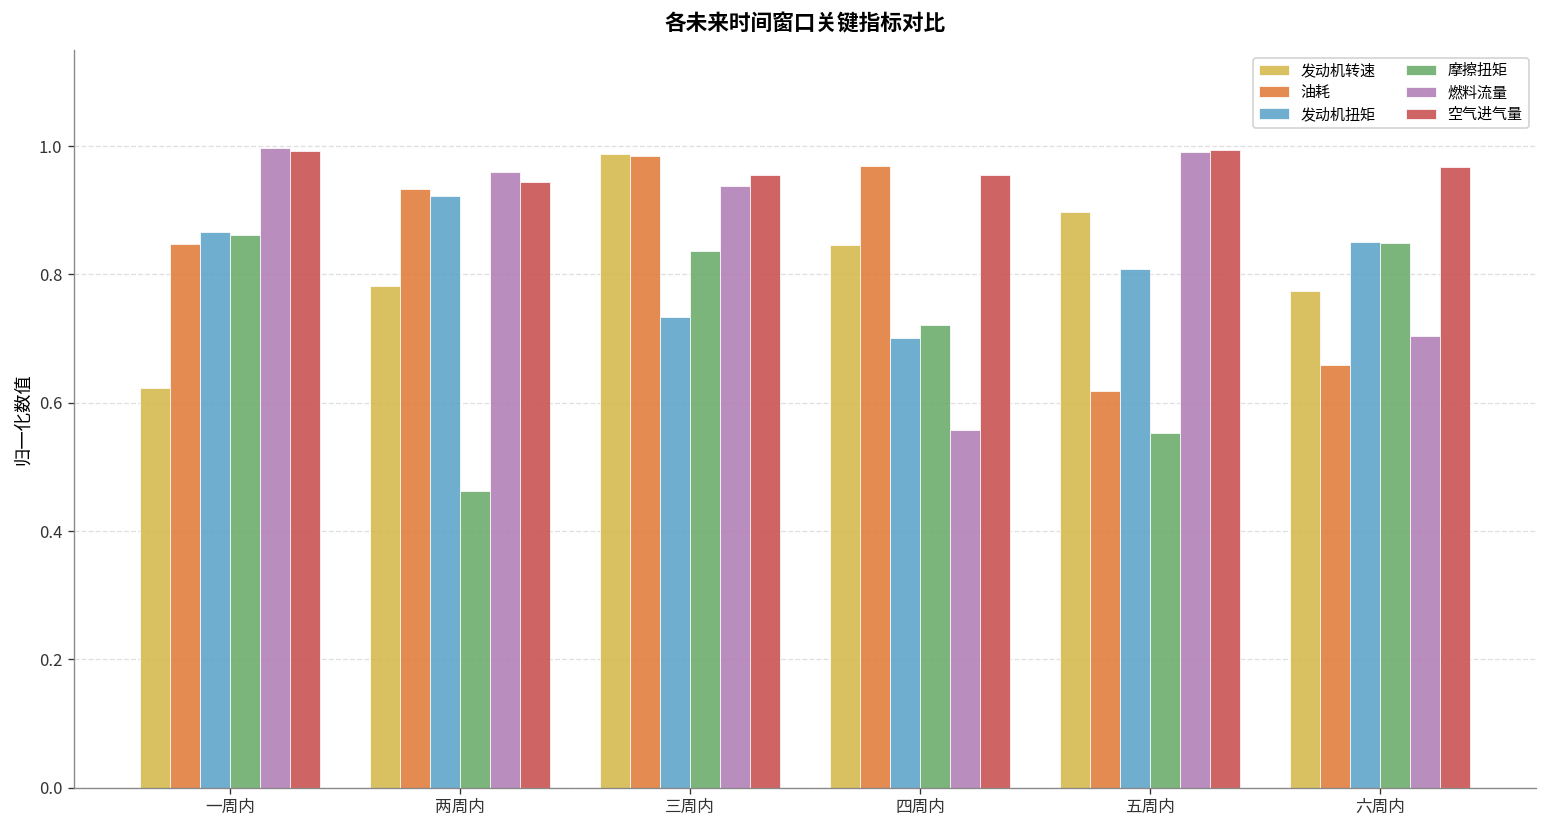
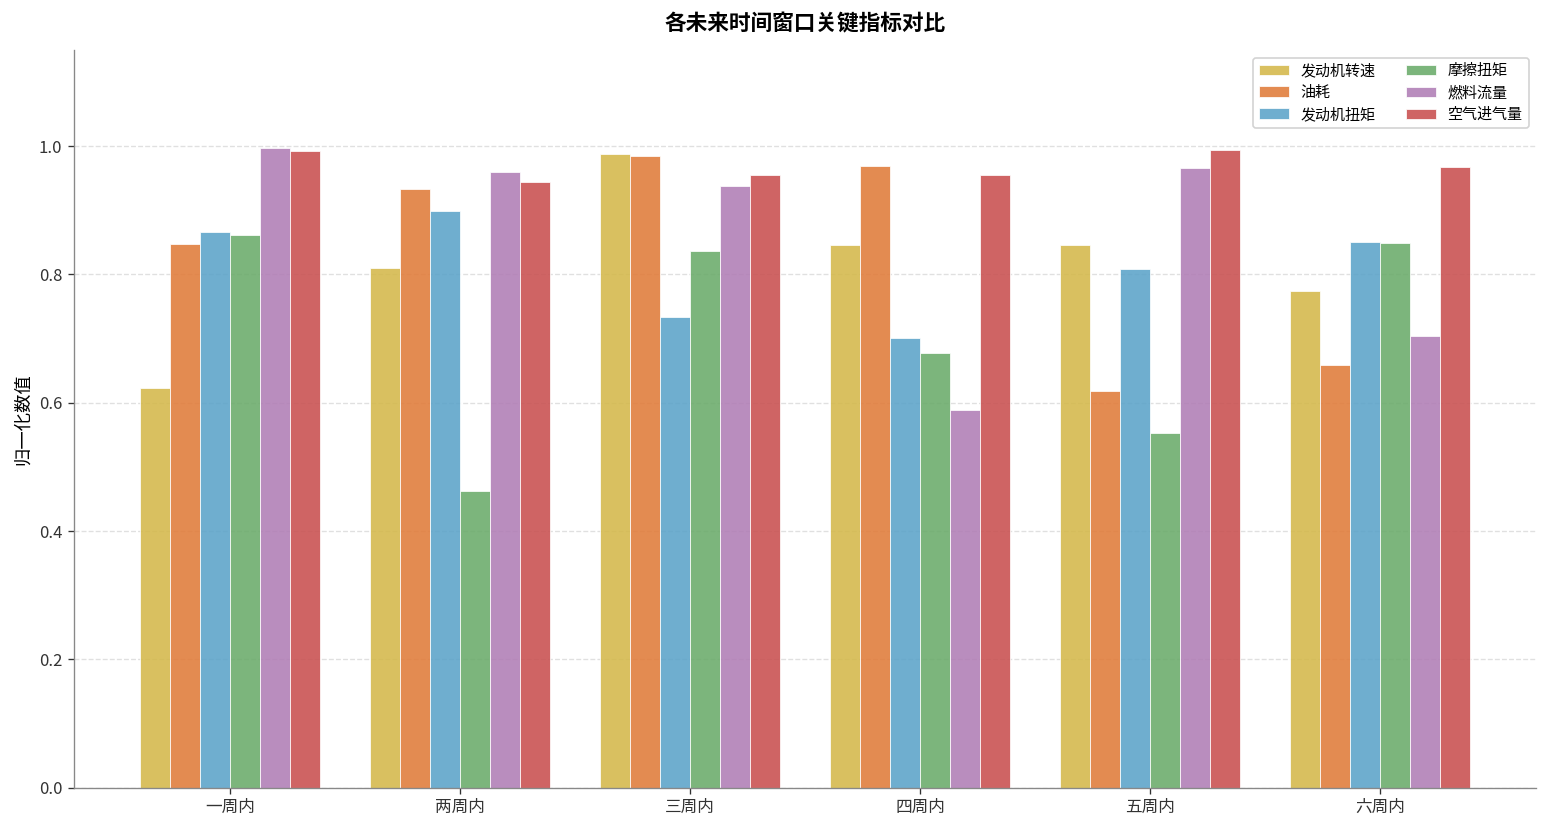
  {
    "发动机转速": {
      "一周内": 0.62,
-     "两周内": 0.78,
+     "两周内": 0.81,
      "三周内": 0.99,
      "四周内": 0.85,
-     "五周内": 0.90,
+     "五周内": 0.85,
      "六周内": 0.77
    },
    "发动机扭矩": {
      "一周内": 0.87,
-     "两周内": 0.92,
+     "两周内": 0.90,
      "三周内": 0.73,
      "四周内": 0.70,
      "五周内": 0.81,
      "六周内": 0.85
    },
    "摩擦扭矩": {
      "一周内": 0.86,
      "两周内": 0.46,
      "三周内": 0.84,
-     "四周内": 0.72,
+     "四周内": 0.68,
      "五周内": 0.55,
      "六周内": 0.85
    },
    "燃料流量": {
      "一周内": 1.00,
      "两周内": 0.96,
      "三周内": 0.94,
-     "四周内": 0.56,
-     "五周内": 0.99,
+     "四周内": 0.59,
+     "五周内": 0.97,
      "六周内": 0.70
    }
  }
